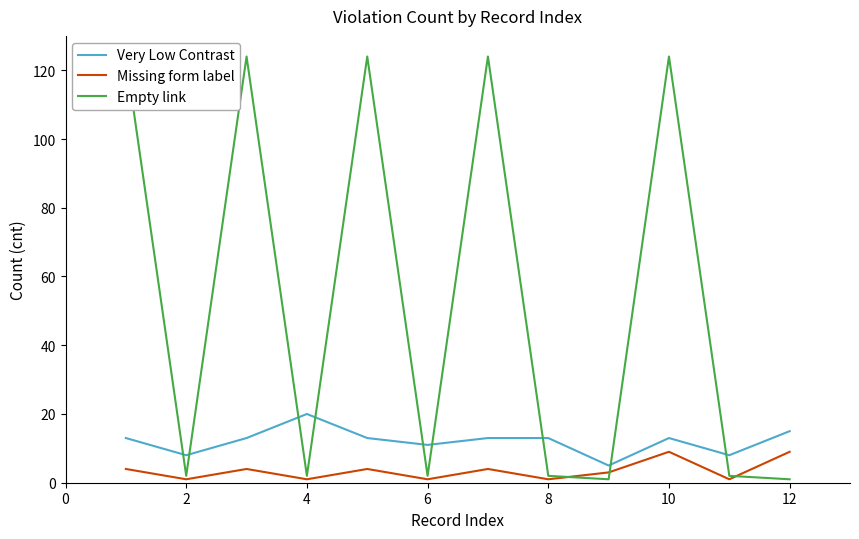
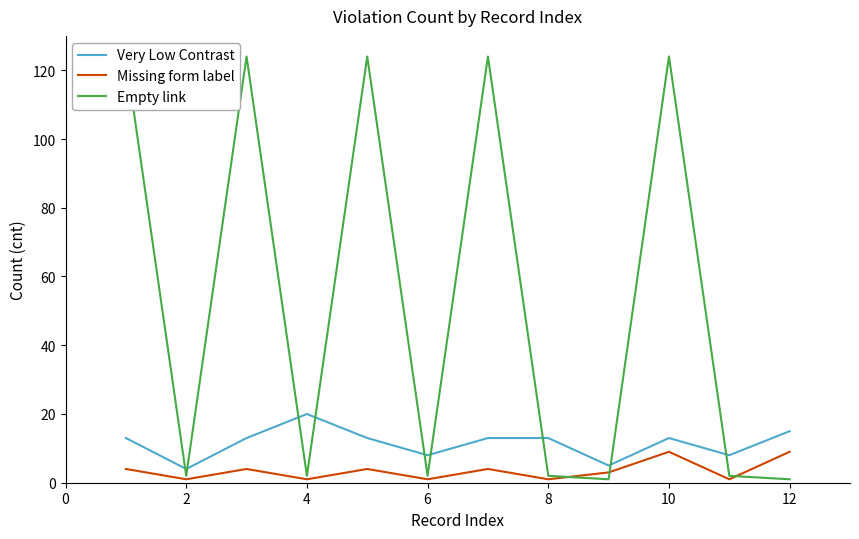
  {
    "Very Low Contrast": {
-     "2": 8,
+     "2": 4,
      "4": 20,
-     "6": 11,
+     "6": 8,
      "8": 13,
      "10": 13,
      "12": 15
    },
    "Missing form label": {
      "2": 1,
      "4": 1,
      "6": 1,
      "8": 1,
      "10": 9,
      "12": 9
    },
    "Empty link": {
      "2": 2,
      "4": 2,
      "6": 2,
      "8": 2,
      "10": 124,
      "12": 1
    }
  }
